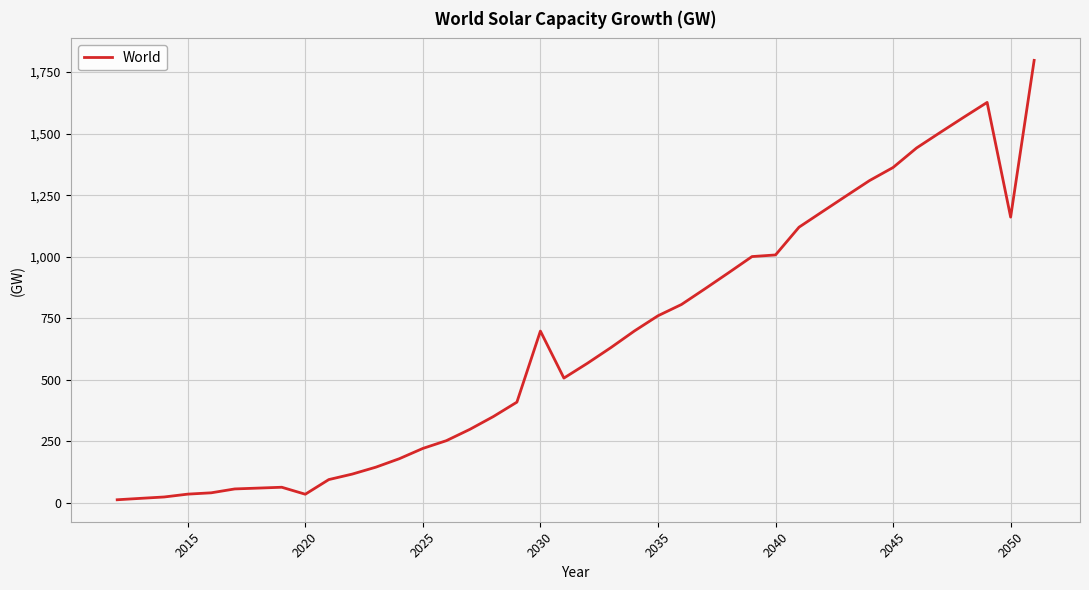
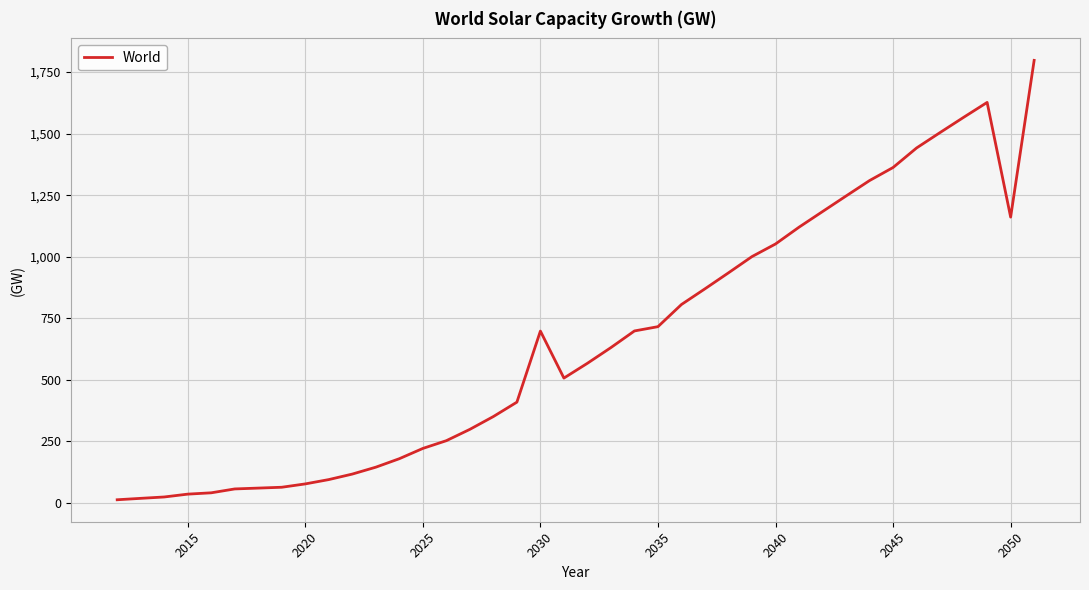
  {
    "2015": "40",
-   "2020": "40",
+   "2020": "80",
    "2025": "220",
    "2030": "700",
-   "2035": "760",
-   "2040": "1,010",
+   "2035": "720",
+   "2040": "1,050",
    "2045": "1,360",
    "2050": "1,160"
  }
